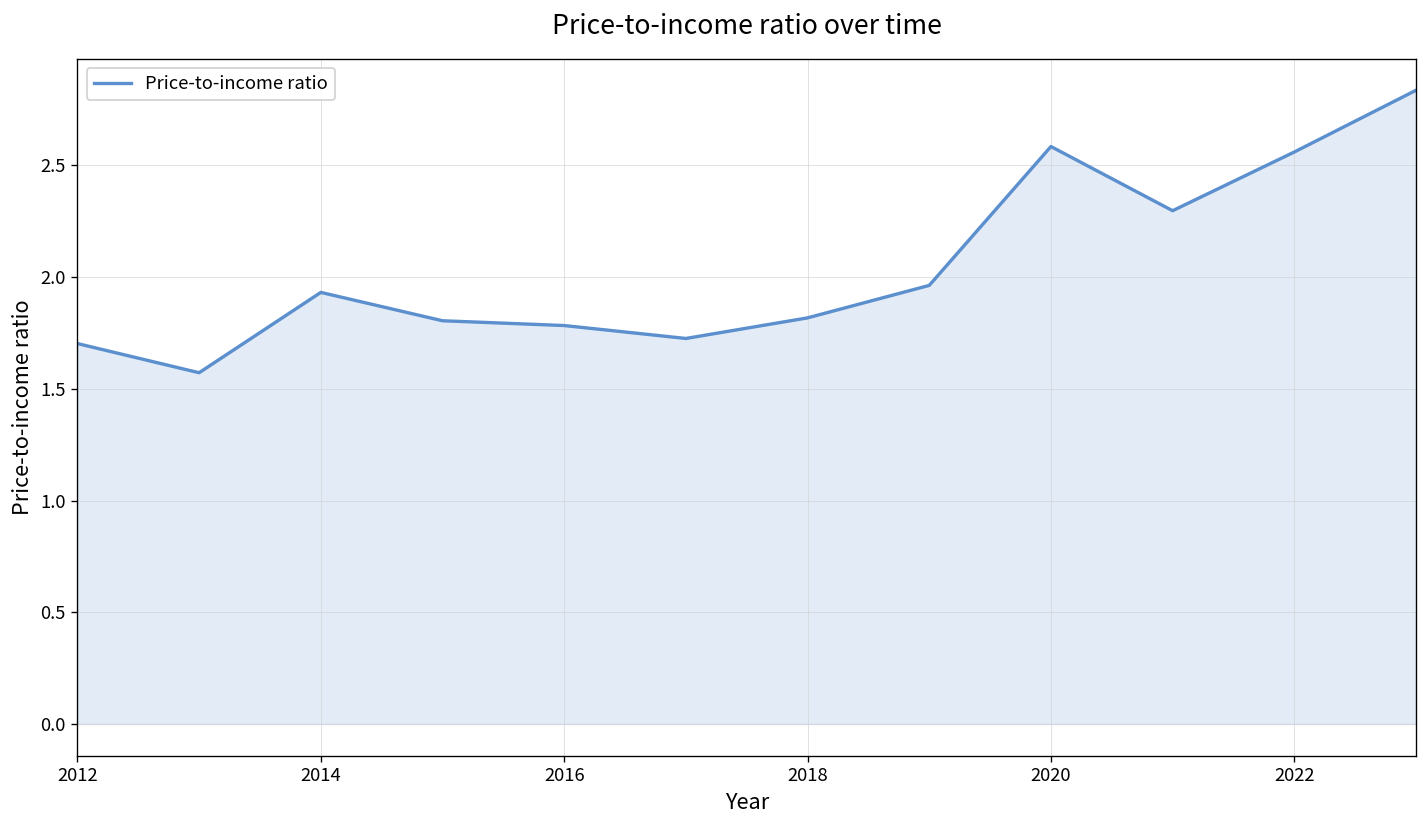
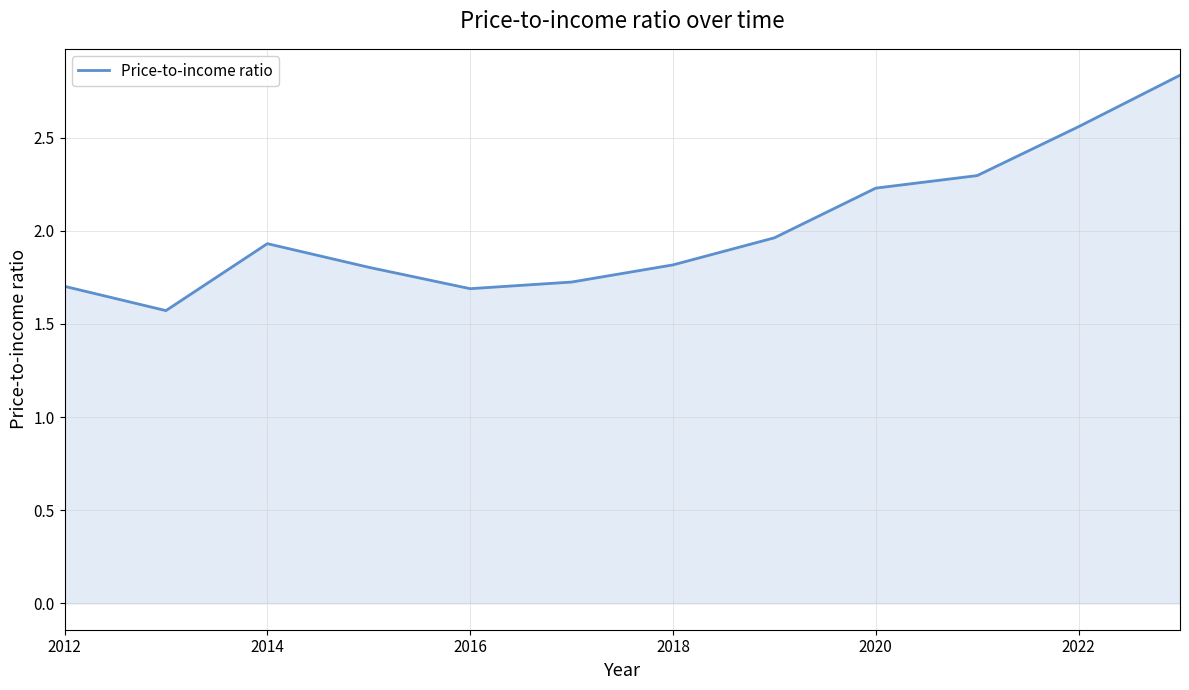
  {
    "2012": 1.70,
    "2014": 1.93,
-   "2016": 1.78,
+   "2016": 1.69,
    "2018": 1.82,
-   "2020": 2.58,
+   "2020": 2.23,
    "2022": 2.56
  }
